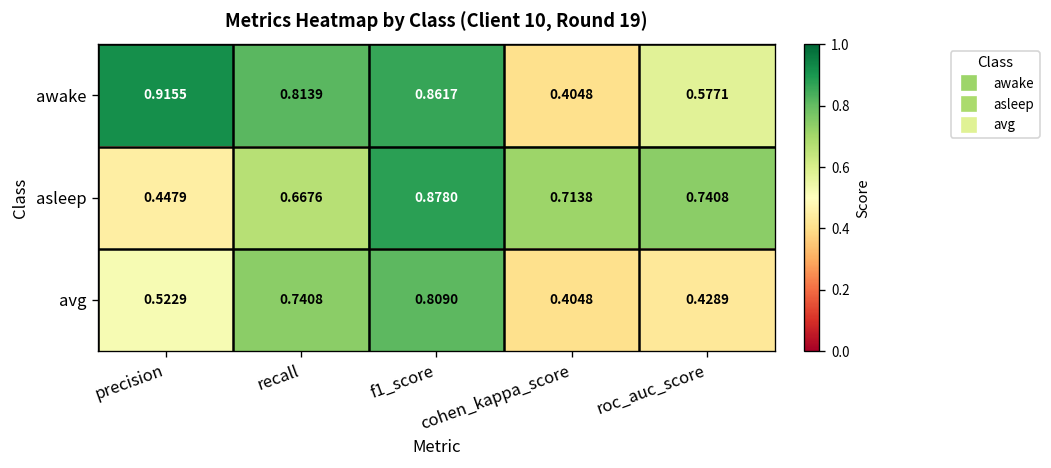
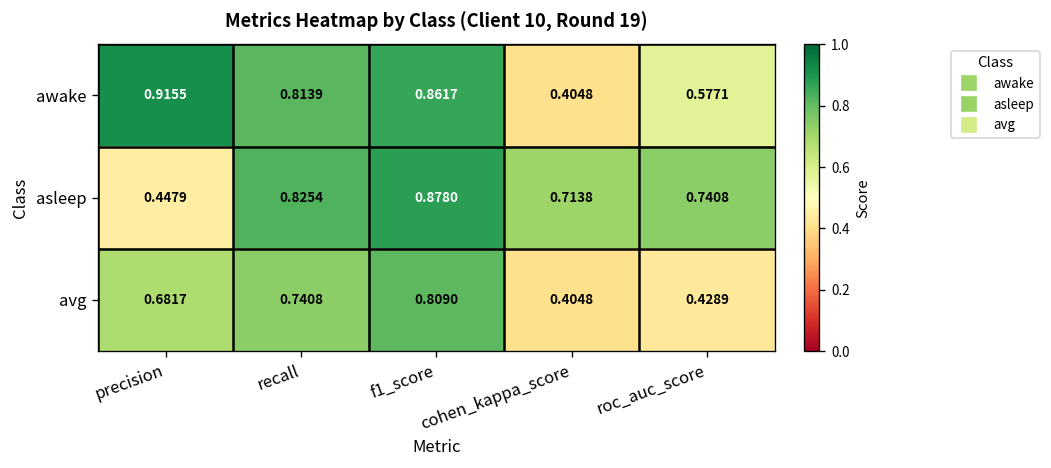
  {
    "awake": {
      "precision": 0.9155,
      "recall": 0.8139,
      "f1_score": 0.8617,
      "cohen_kappa_score": 0.4048,
      "roc_auc_score": 0.5771
    },
    "asleep": {
      "precision": 0.4479,
-     "recall": 0.6676,
+     "recall": 0.8254,
      "f1_score": 0.8780,
      "cohen_kappa_score": 0.7138,
      "roc_auc_score": 0.7408
    },
    "avg": {
-     "precision": 0.5229,
+     "precision": 0.6817,
      "recall": 0.7408,
      "f1_score": 0.8090,
      "cohen_kappa_score": 0.4048,
      "roc_auc_score": 0.4289
    }
  }
